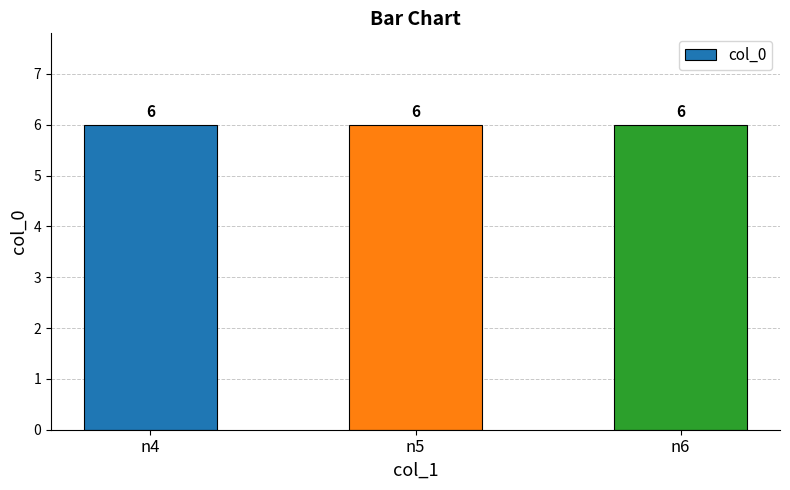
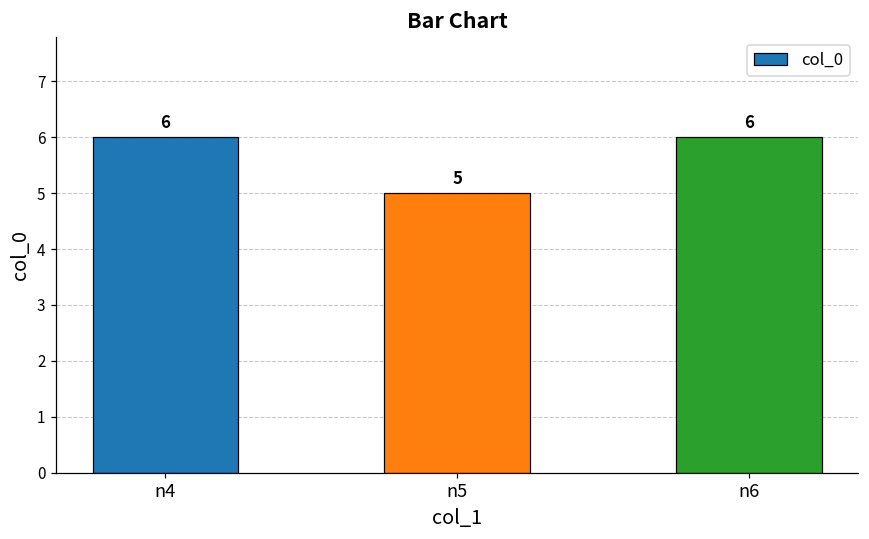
  {
    "n4": 6,
-   "n5": 6,
+   "n5": 5,
    "n6": 6
  }
